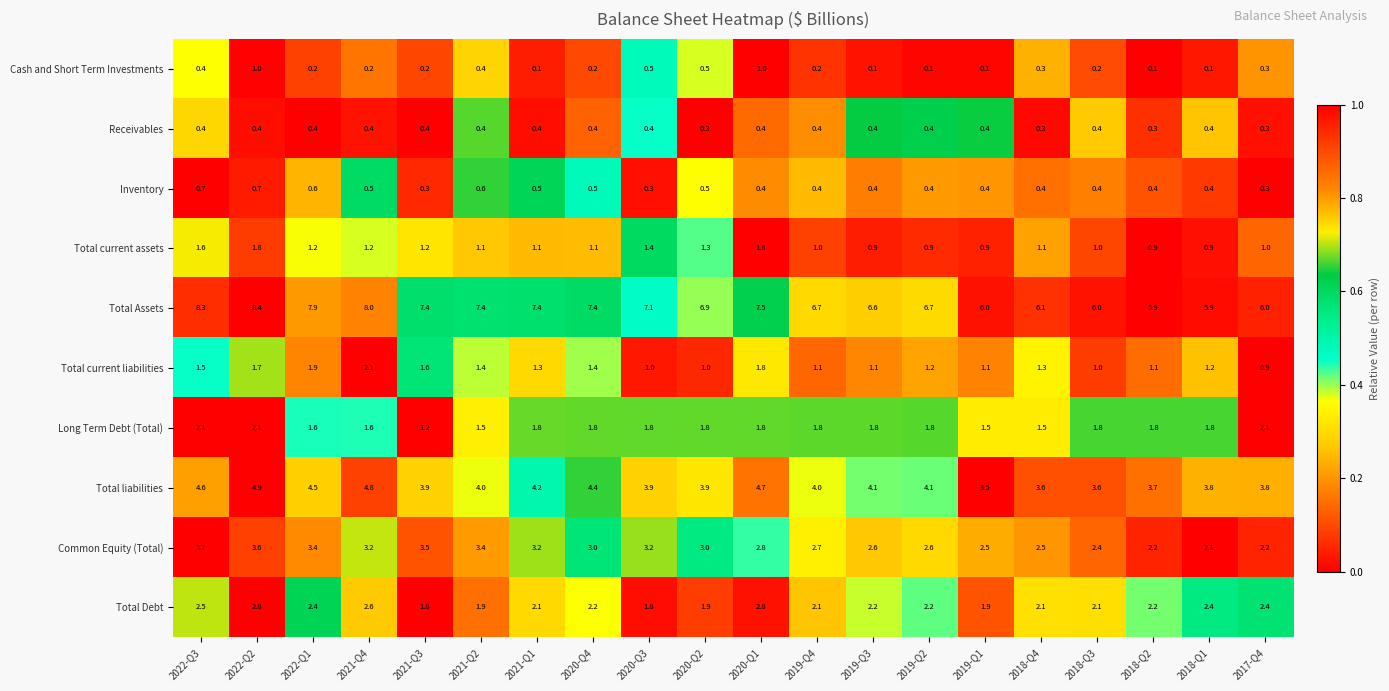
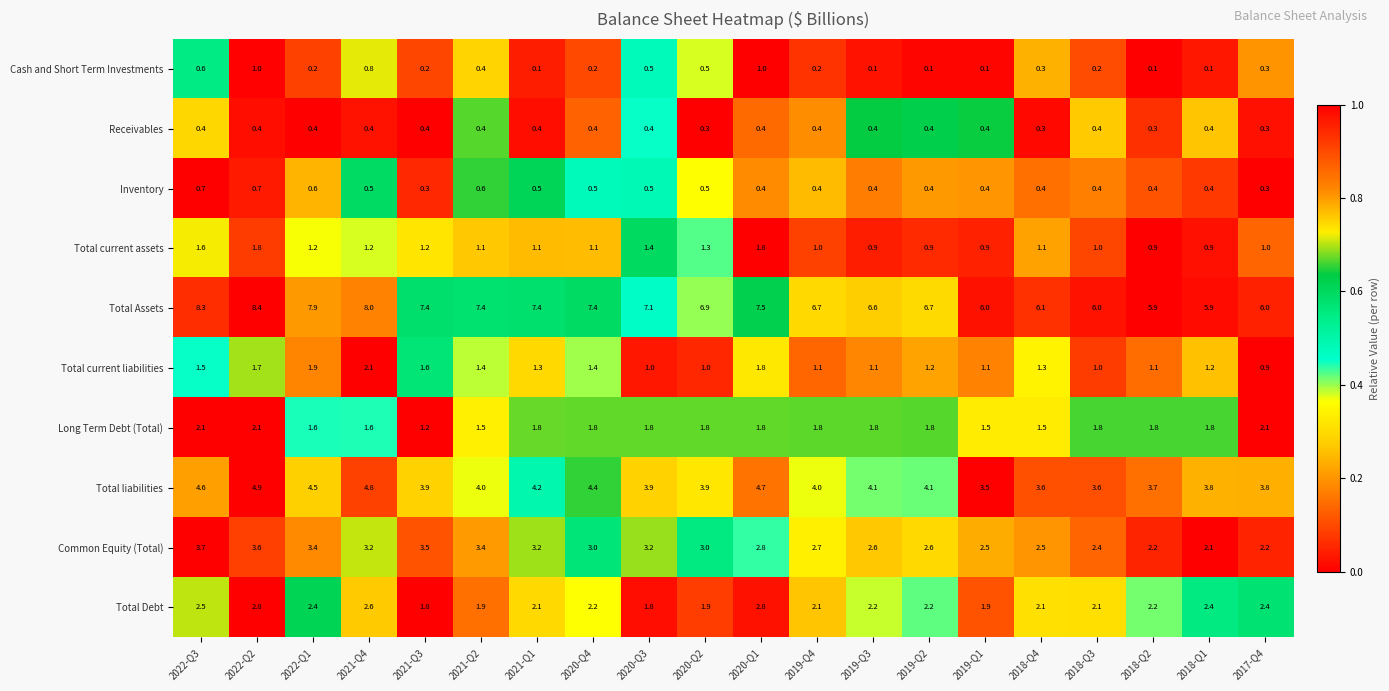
  {
    "Cash and Short Term Investments": {
-     "2022-Q3": 0.4,
+     "2022-Q3": 0.6,
      "2022-Q2": 1.0,
      "2022-Q1": 0.2,
-     "2021-Q4": 0.2,
+     "2021-Q4": 0.8,
      "2021-Q3": 0.2,
      "2021-Q2": 0.4,
      "2021-Q1": 0.1,
      "2020-Q4": 0.2,
      "2020-Q3": 0.5,
      "2020-Q2": 0.5,
      "2020-Q1": 1.0,
      "2019-Q4": 0.2,
      "2019-Q3": 0.1,
      "2019-Q2": 0.1,
      "2019-Q1": 0.1,
      "2018-Q4": 0.3,
      "2018-Q3": 0.2,
      "2018-Q2": 0.1,
      "2018-Q1": 0.1,
      "2017-Q4": 0.3
    },
    "Receivables": {
      "2022-Q3": 0.4,
      "2022-Q2": 0.4,
      "2022-Q1": 0.4,
      "2021-Q4": 0.4,
      "2021-Q3": 0.4,
      "2021-Q2": 0.4,
      "2021-Q1": 0.4,
      "2020-Q4": 0.4,
      "2020-Q3": 0.4,
      "2020-Q2": 0.3,
      "2020-Q1": 0.4,
      "2019-Q4": 0.4,
      "2019-Q3": 0.4,
      "2019-Q2": 0.4,
      "2019-Q1": 0.4,
      "2018-Q4": 0.3,
      "2018-Q3": 0.4,
      "2018-Q2": 0.3,
      "2018-Q1": 0.4,
      "2017-Q4": 0.3
    },
    "Inventory": {
      "2022-Q3": 0.7,
      "2022-Q2": 0.7,
      "2022-Q1": 0.6,
      "2021-Q4": 0.5,
      "2021-Q3": 0.3,
      "2021-Q2": 0.6,
      "2021-Q1": 0.5,
      "2020-Q4": 0.5,
-     "2020-Q3": 0.3,
+     "2020-Q3": 0.5,
      "2020-Q2": 0.5,
      "2020-Q1": 0.4,
      "2019-Q4": 0.4,
      "2019-Q3": 0.4,
      "2019-Q2": 0.4,
      "2019-Q1": 0.4,
      "2018-Q4": 0.4,
      "2018-Q3": 0.4,
      "2018-Q2": 0.4,
      "2018-Q1": 0.4,
      "2017-Q4": 0.3
    },
    "Total current assets": {
      "2022-Q3": 1.6,
      "2022-Q2": 1.8,
      "2022-Q1": 1.2,
      "2021-Q4": 1.2,
      "2021-Q3": 1.2,
      "2021-Q2": 1.1,
      "2021-Q1": 1.1,
      "2020-Q4": 1.1,
      "2020-Q3": 1.4,
      "2020-Q2": 1.3,
      "2020-Q1": 1.8,
      "2019-Q4": 1.0,
      "2019-Q3": 0.9,
      "2019-Q2": 0.9,
      "2019-Q1": 0.9,
      "2018-Q4": 1.1,
      "2018-Q3": 1.0,
      "2018-Q2": 0.9,
      "2018-Q1": 0.9,
      "2017-Q4": 1.0
    },
    "Total Assets": {
      "2022-Q3": 8.3,
      "2022-Q2": 8.4,
      "2022-Q1": 7.9,
      "2021-Q4": 8.0,
      "2021-Q3": 7.4,
      "2021-Q2": 7.4,
      "2021-Q1": 7.4,
      "2020-Q4": 7.4,
      "2020-Q3": 7.1,
      "2020-Q2": 6.9,
      "2020-Q1": 7.5,
      "2019-Q4": 6.7,
      "2019-Q3": 6.6,
      "2019-Q2": 6.7,
      "2019-Q1": 6.0,
      "2018-Q4": 6.1,
      "2018-Q3": 6.0,
      "2018-Q2": 5.9,
      "2018-Q1": 5.9,
      "2017-Q4": 6.0
    },
    "Total current liabilities": {
      "2022-Q3": 1.5,
      "2022-Q2": 1.7,
      "2022-Q1": 1.9,
      "2021-Q4": 2.1,
      "2021-Q3": 1.6,
      "2021-Q2": 1.4,
      "2021-Q1": 1.3,
      "2020-Q4": 1.4,
      "2020-Q3": 1.0,
      "2020-Q2": 1.0,
      "2020-Q1": 1.8,
      "2019-Q4": 1.1,
      "2019-Q3": 1.1,
      "2019-Q2": 1.2,
      "2019-Q1": 1.1,
      "2018-Q4": 1.3,
      "2018-Q3": 1.0,
      "2018-Q2": 1.1,
      "2018-Q1": 1.2,
      "2017-Q4": 0.9
    },
    "Long Term Debt (Total)": {
      "2022-Q3": 2.1,
      "2022-Q2": 2.1,
      "2022-Q1": 1.6,
      "2021-Q4": 1.6,
      "2021-Q3": 1.2,
      "2021-Q2": 1.5,
      "2021-Q1": 1.8,
      "2020-Q4": 1.8,
      "2020-Q3": 1.8,
      "2020-Q2": 1.8,
      "2020-Q1": 1.8,
      "2019-Q4": 1.8,
      "2019-Q3": 1.8,
      "2019-Q2": 1.8,
      "2019-Q1": 1.5,
      "2018-Q4": 1.5,
      "2018-Q3": 1.8,
      "2018-Q2": 1.8,
      "2018-Q1": 1.8,
      "2017-Q4": 2.1
    },
    "Total liabilities": {
      "2022-Q3": 4.6,
      "2022-Q2": 4.9,
      "2022-Q1": 4.5,
      "2021-Q4": 4.8,
      "2021-Q3": 3.9,
      "2021-Q2": 4.0,
      "2021-Q1": 4.2,
      "2020-Q4": 4.4,
      "2020-Q3": 3.9,
      "2020-Q2": 3.9,
      "2020-Q1": 4.7,
      "2019-Q4": 4.0,
      "2019-Q3": 4.1,
      "2019-Q2": 4.1,
      "2019-Q1": 3.5,
      "2018-Q4": 3.6,
      "2018-Q3": 3.6,
      "2018-Q2": 3.7,
      "2018-Q1": 3.8,
      "2017-Q4": 3.8
    },
    "Common Equity (Total)": {
      "2022-Q3": 3.7,
      "2022-Q2": 3.6,
      "2022-Q1": 3.4,
      "2021-Q4": 3.2,
      "2021-Q3": 3.5,
      "2021-Q2": 3.4,
      "2021-Q1": 3.2,
      "2020-Q4": 3.0,
      "2020-Q3": 3.2,
      "2020-Q2": 3.0,
      "2020-Q1": 2.8,
      "2019-Q4": 2.7,
      "2019-Q3": 2.6,
      "2019-Q2": 2.6,
      "2019-Q1": 2.5,
      "2018-Q4": 2.5,
      "2018-Q3": 2.4,
      "2018-Q2": 2.2,
      "2018-Q1": 2.1,
      "2017-Q4": 2.2
    },
    "Total Debt": {
      "2022-Q3": 2.5,
      "2022-Q2": 2.8,
      "2022-Q1": 2.4,
      "2021-Q4": 2.6,
      "2021-Q3": 1.8,
      "2021-Q2": 1.9,
      "2021-Q1": 2.1,
      "2020-Q4": 2.2,
      "2020-Q3": 1.8,
      "2020-Q2": 1.9,
      "2020-Q1": 2.8,
      "2019-Q4": 2.1,
      "2019-Q3": 2.2,
      "2019-Q2": 2.2,
      "2019-Q1": 1.9,
      "2018-Q4": 2.1,
      "2018-Q3": 2.1,
      "2018-Q2": 2.2,
      "2018-Q1": 2.4,
      "2017-Q4": 2.4
    }
  }
